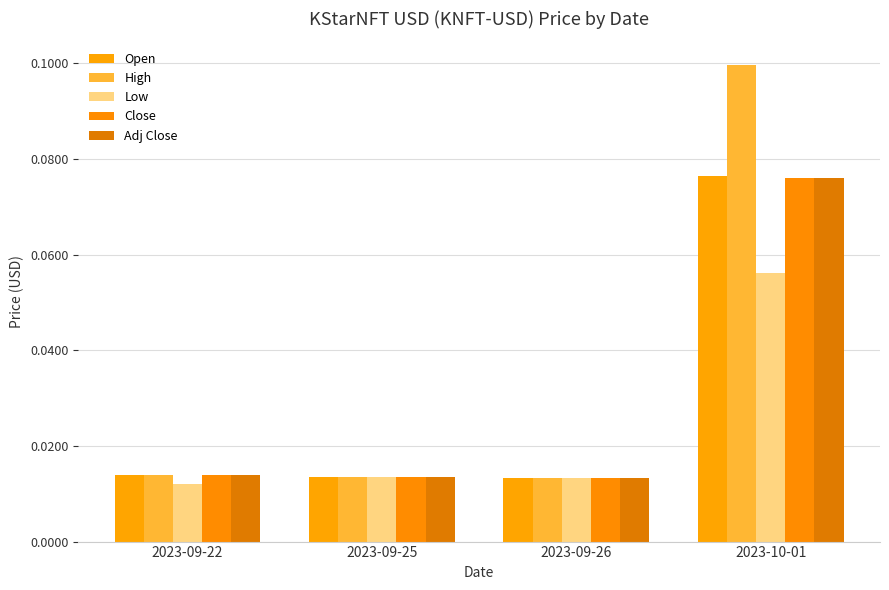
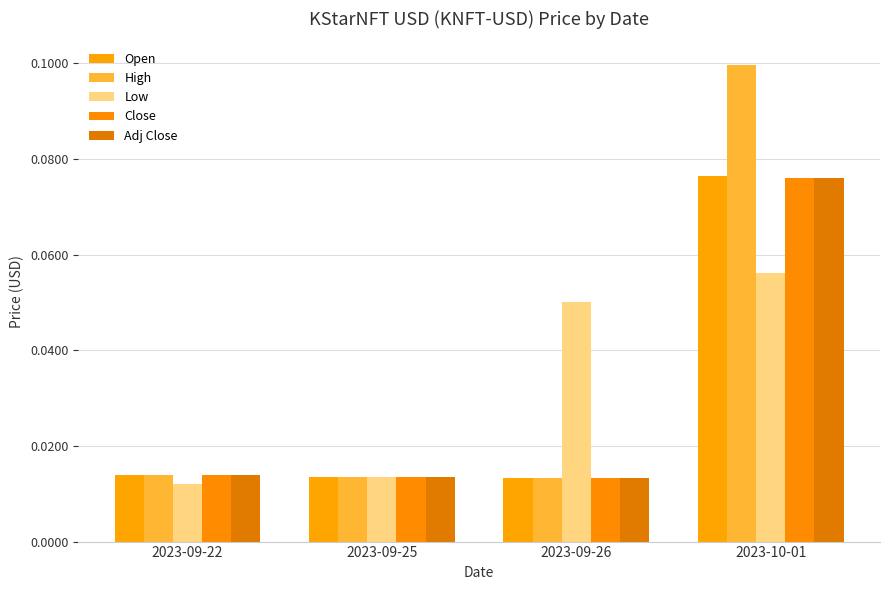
  {
    "Low": {
      "2023-09-22": 0.012,
      "2023-09-25": 0.013,
-     "2023-09-26": 0.013,
+     "2023-09-26": 0.050,
      "2023-10-01": 0.056
    }
  }
